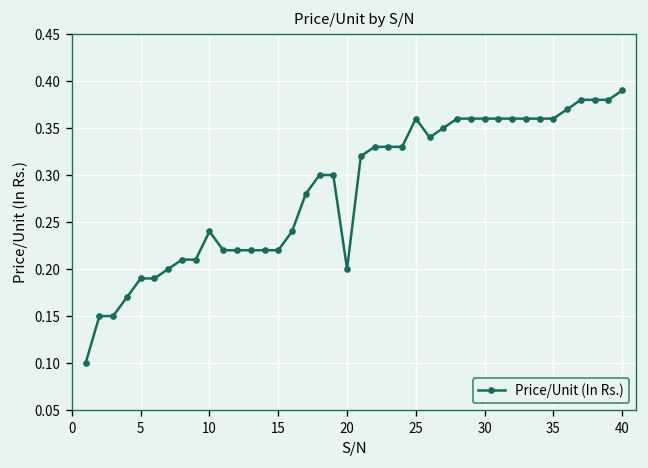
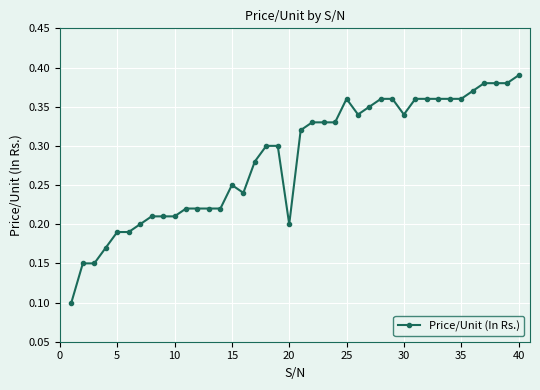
  {
    "5": 0.19,
-   "10": 0.24,
-   "15": 0.22,
+   "10": 0.21,
+   "15": 0.25,
    "20": 0.20,
    "25": 0.36,
-   "30": 0.36,
+   "30": 0.34,
    "35": 0.36,
    "40": 0.39
  }
